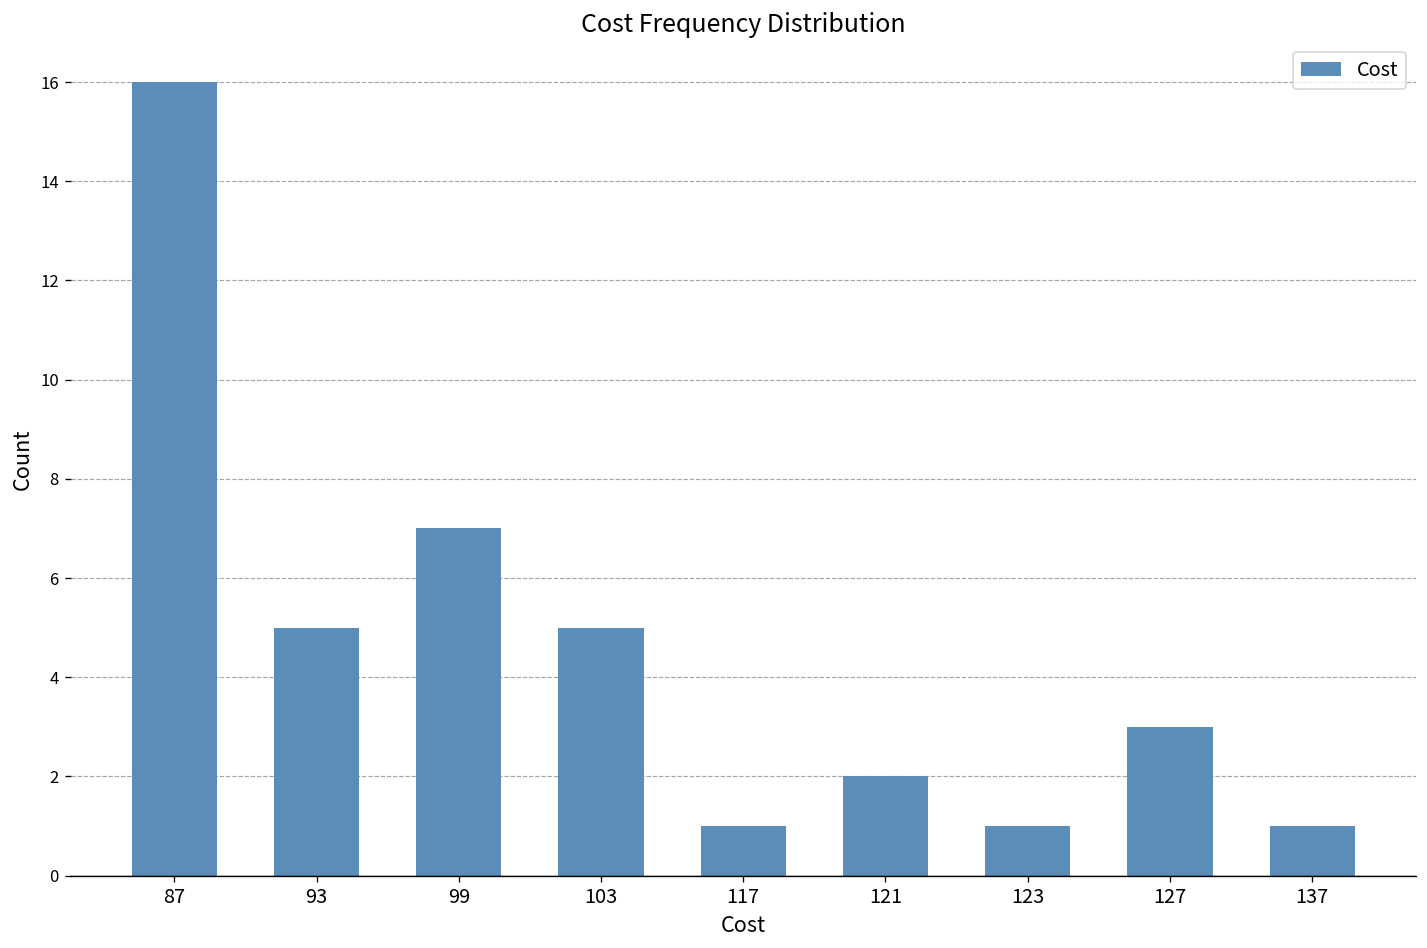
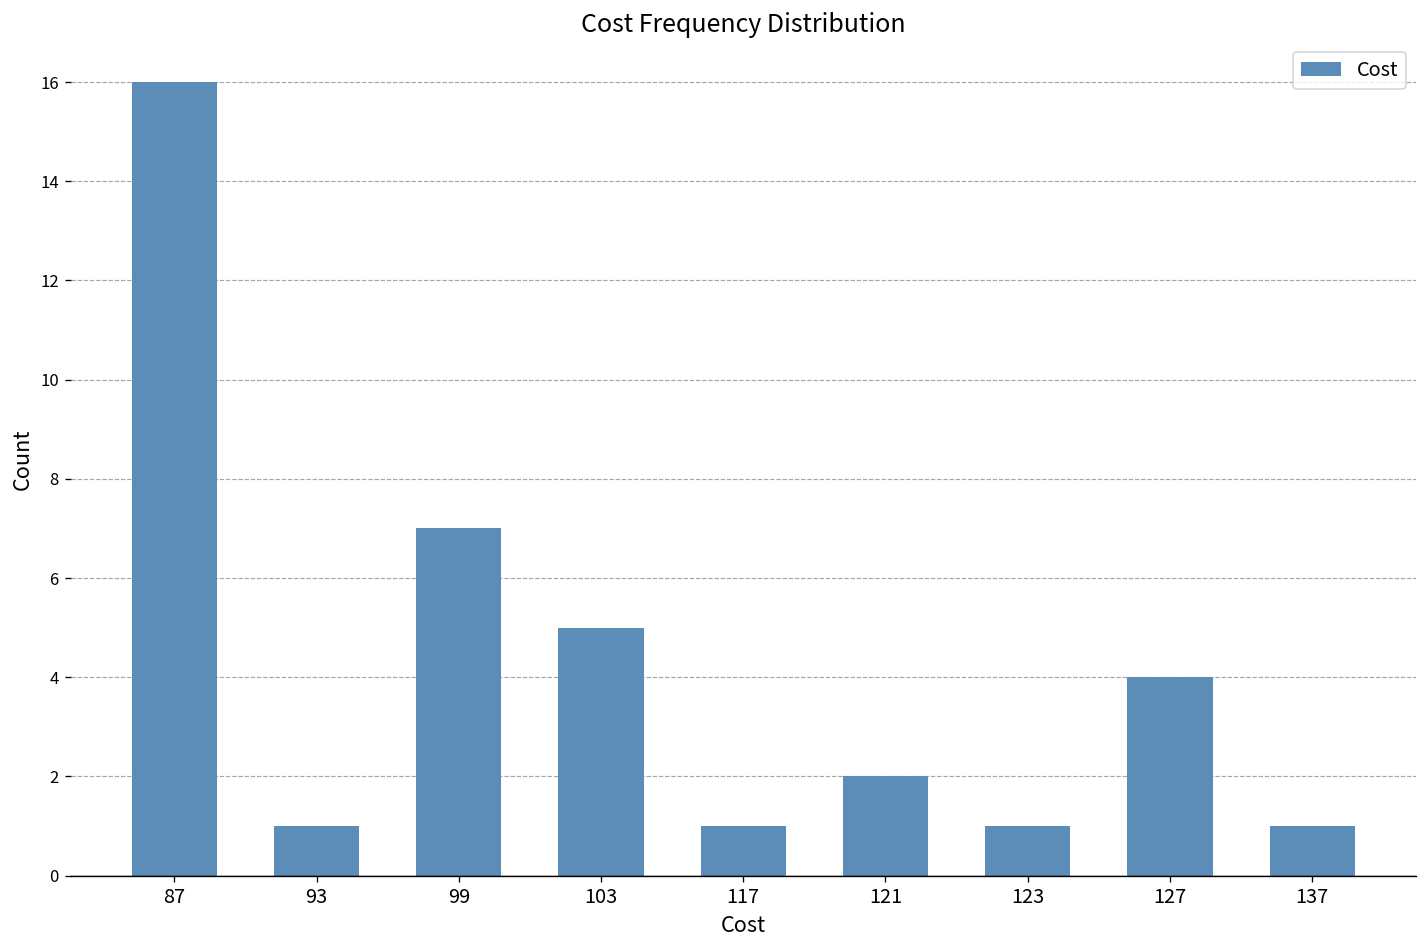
  {
    "87": 16,
-   "93": 5,
+   "93": 1,
    "99": 7,
    "103": 5,
    "117": 1,
    "121": 2,
    "123": 1,
-   "127": 3,
+   "127": 4,
    "137": 1
  }
